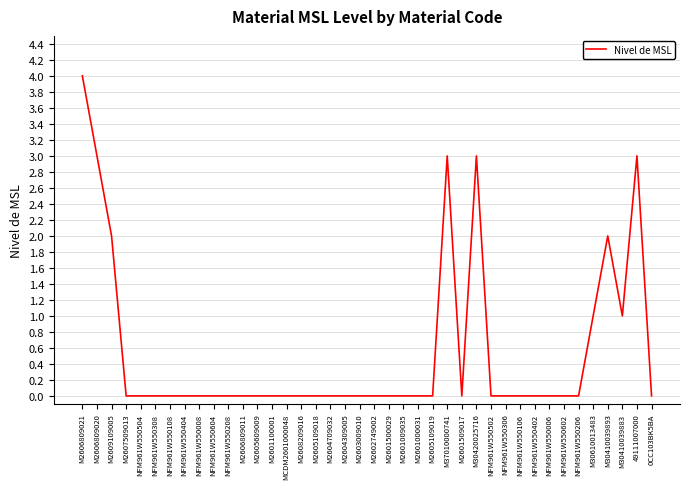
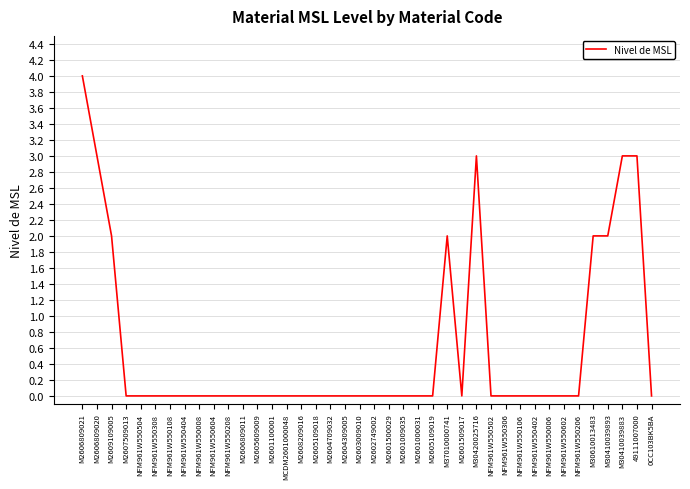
  {
    "M2606809021": 4,
    "M2606809020": 3,
    "M2609109005": 2,
    "M2607509013": 0,
    "NFM961W550504": 0,
    "NFM961W550308": 0,
    "NFM961W550108": 0,
    "NFM961W550404": 0,
    "NFM961W550008": 0,
    "NFM961W550604": 0,
    "NFM961W550208": 0,
    "M2606809011": 0,
    "M2605609009": 0,
    "M2601100001": 0,
    "MCDM2601000048": 0,
    "M2608209016": 0,
    "M2605109018": 0,
    "M2604709032": 0,
    "M2604309005": 0,
    "M2603009010": 0,
    "M2602749002": 0,
    "M2601500029": 0,
    "M2601009035": 0,
    "M2601000031": 0,
    "M2605109019": 0,
-   "M37010000741": 3,
+   "M37010000741": 2,
    "M2601509017": 0,
    "M30420025716": 3,
    "NFM961W550502": 0,
    "NFM961W550306": 0,
    "NFM961W550106": 0,
    "NFM961W550402": 0,
    "NFM961W550006": 0,
    "NFM961W550602": 0,
    "NFM961W550206": 0,
-   "M30610013483": 1,
+   "M30610013483": 2,
    "M30410039893": 2,
-   "M30410039883": 1,
+   "M30410039883": 3,
    "49111007000": 3,
    "0CC103BK5BA": 0
  }
